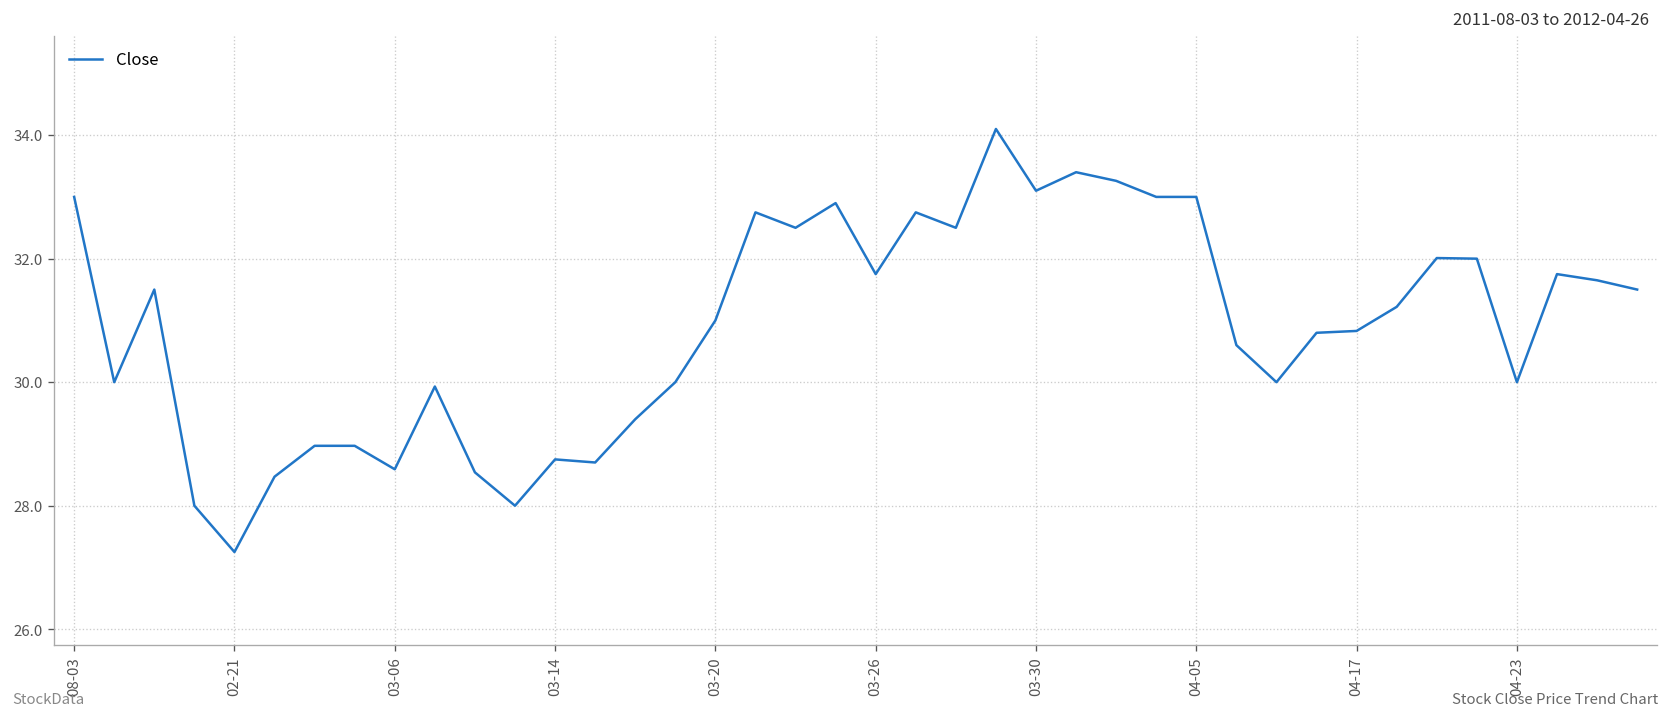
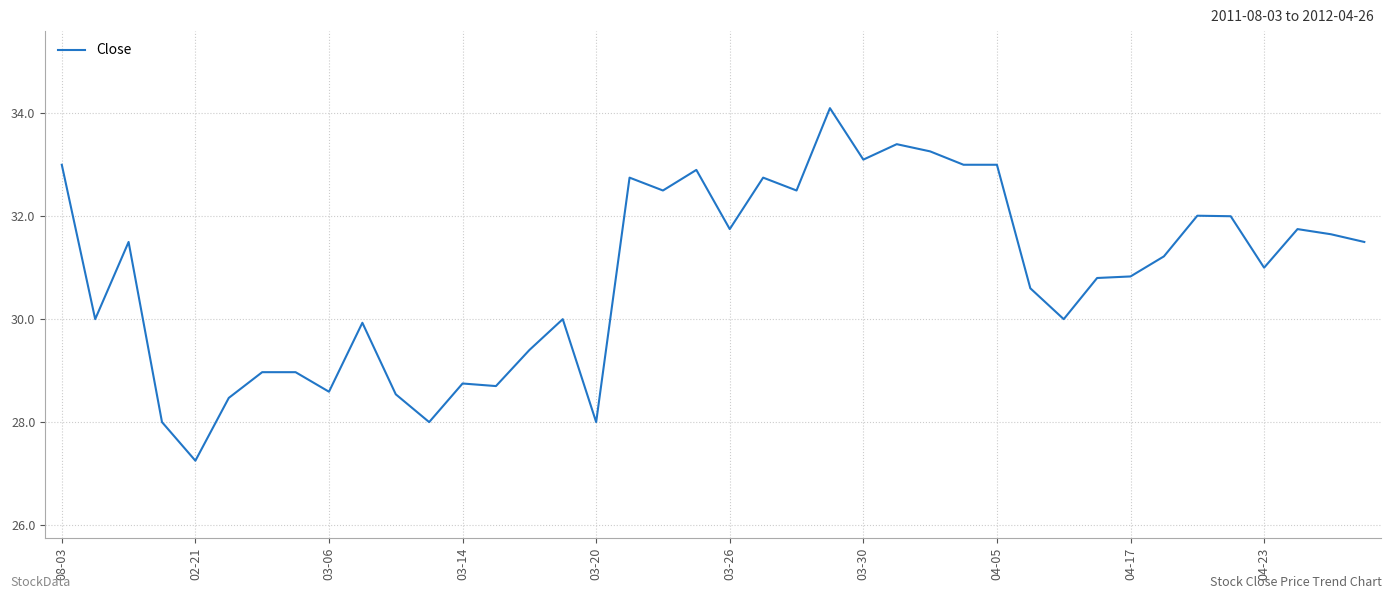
  {
    "08-03": 33,
    "02-21": 27.3,
    "03-06": 28.6,
    "03-14": 28.8,
-   "03-20": 31,
+   "03-20": 28,
    "03-26": 31.8,
    "03-30": 33.1,
    "04-05": 33,
    "04-17": 30.8,
-   "04-23": 30
+   "04-23": 31
  }
